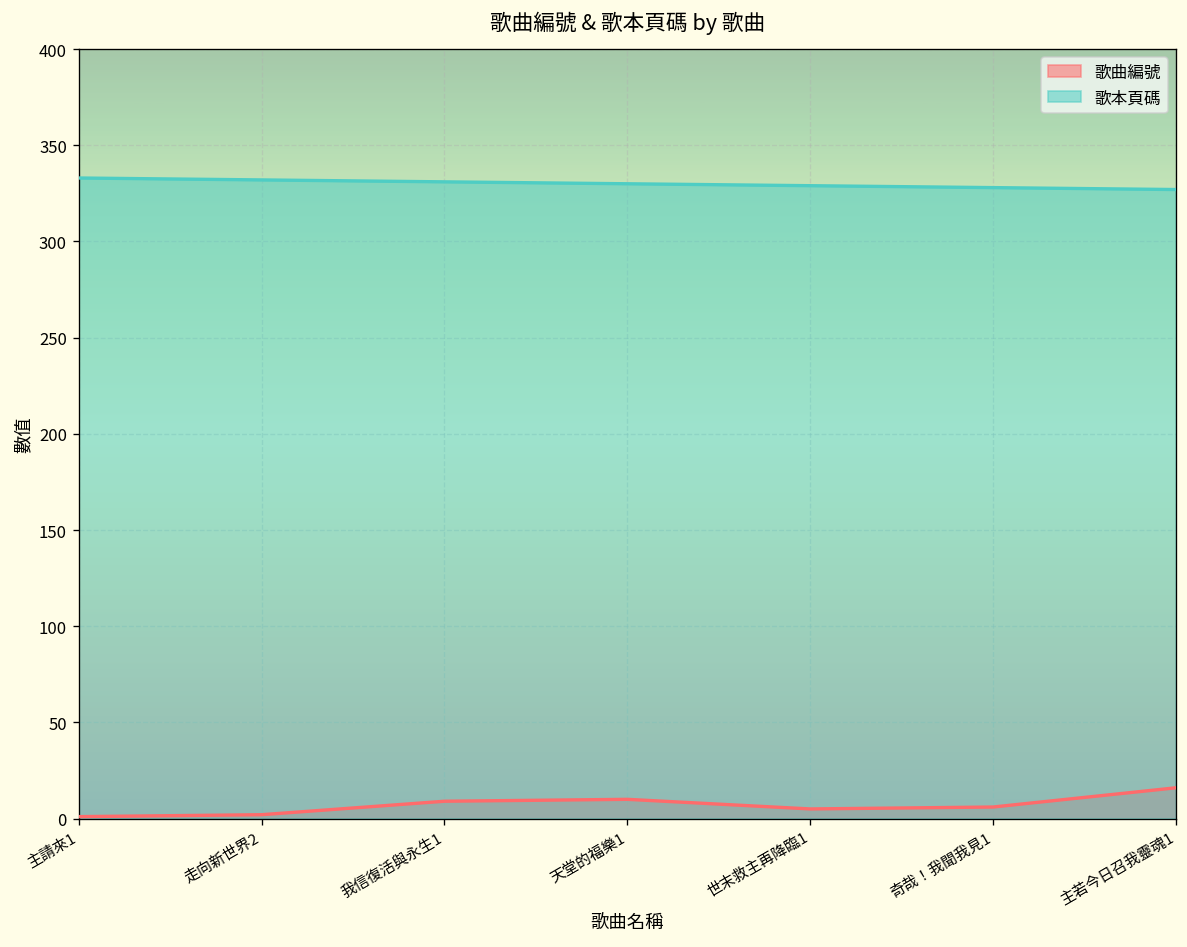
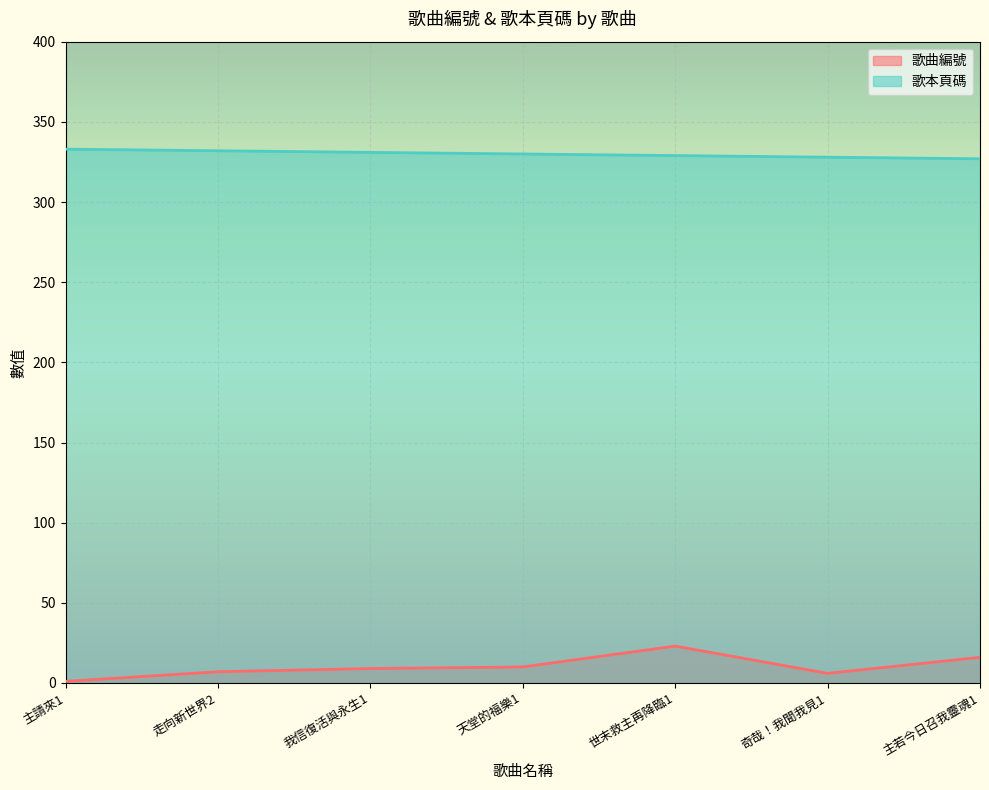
  {
    "歌曲編號": {
      "主請來1": 1,
-     "走向新世界2": 2,
+     "走向新世界2": 7,
      "我信復活與永生1": 9,
      "天堂的福樂1": 10,
-     "世末救主再降臨1": 5,
+     "世末救主再降臨1": 23,
      "奇哉！我聞我見1": 6,
      "主若今日召我靈魂1": 16
    },
    "歌本頁碼": {
      "主請來1": 333,
      "走向新世界2": 332,
      "我信復活與永生1": 331,
      "天堂的福樂1": 330,
      "世末救主再降臨1": 329,
      "奇哉！我聞我見1": 328,
      "主若今日召我靈魂1": 327
    }
  }
